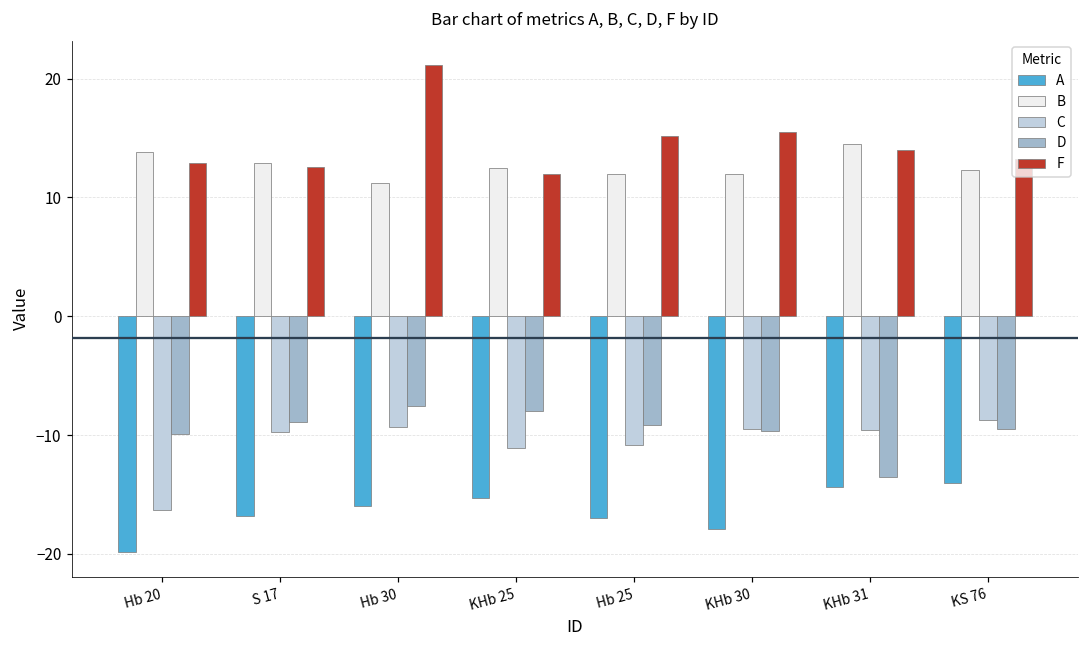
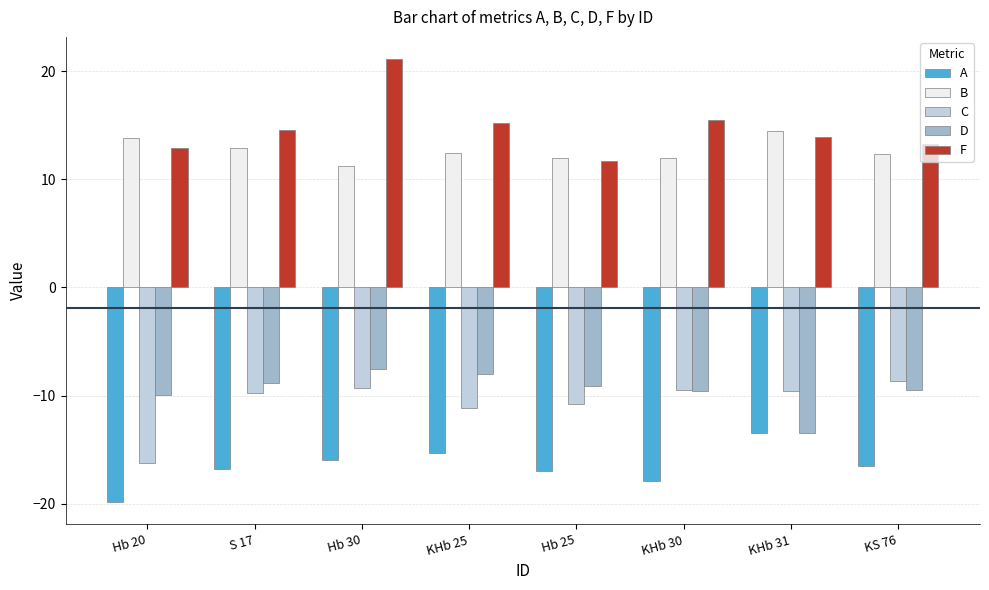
  {
    "A": {
      "Hb 20": -19.9,
      "S 17": -16.8,
      "Hb 30": -16.0,
      "KHb 25": -15.3,
      "Hb 25": -17.0,
      "KHb 30": -17.9,
-     "KHb 31": -14.4,
-     "KS 76": -14.0
+     "KHb 31": -13.5,
+     "KS 76": -16.5
    },
    "F": {
      "Hb 20": 12.9,
-     "S 17": 12.6,
+     "S 17": 14.6,
      "Hb 30": 21.2,
-     "KHb 25": 12.0,
-     "Hb 25": 15.1,
+     "KHb 25": 15.3,
+     "Hb 25": 11.7,
      "KHb 30": 15.5,
      "KHb 31": 14.0
    }
  }
